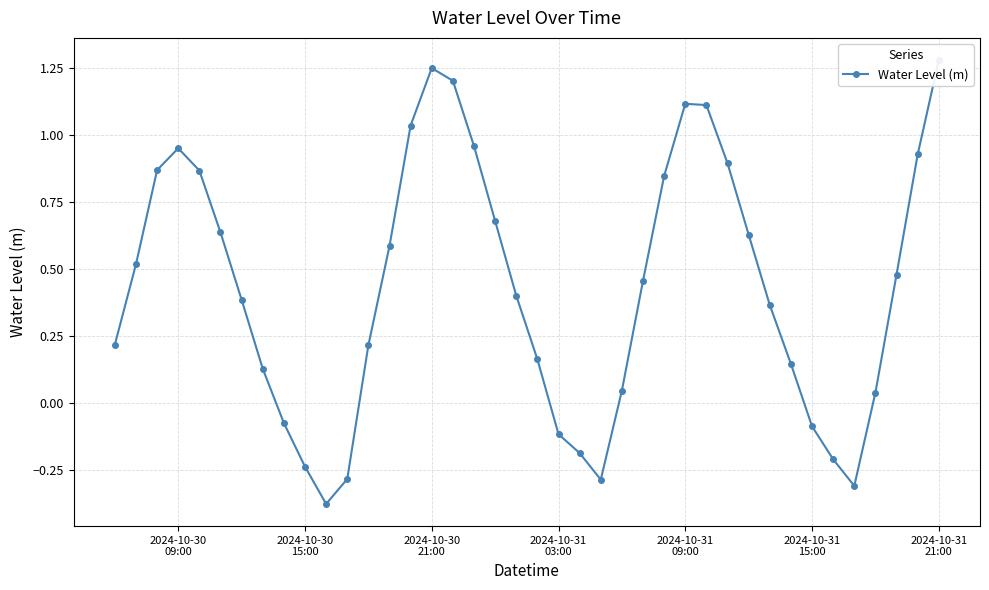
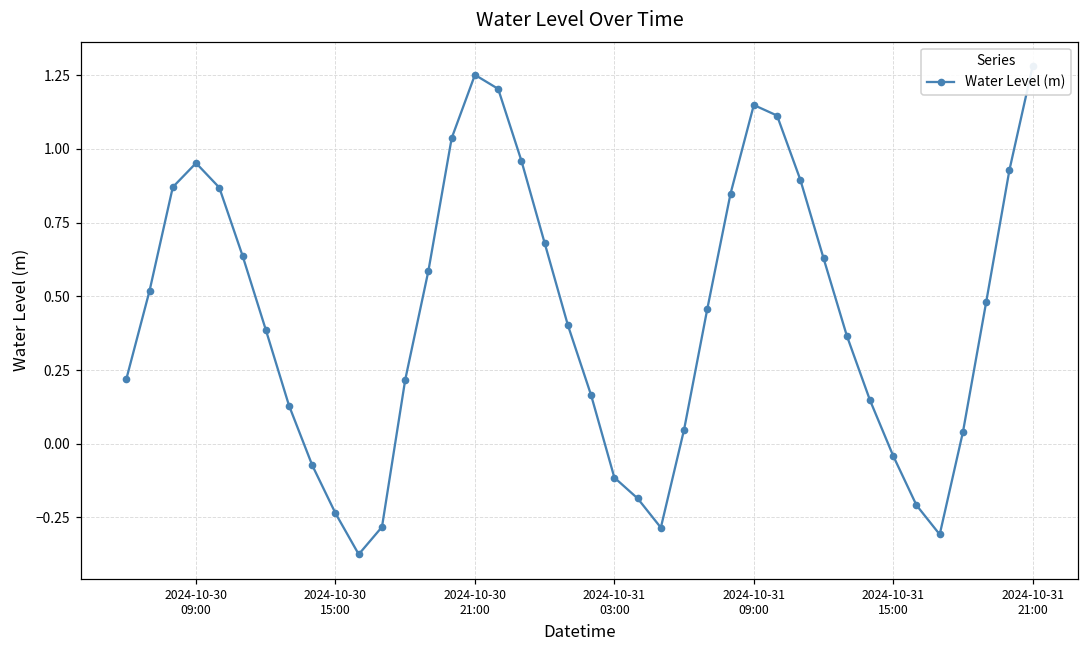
  {
    "2024-10-30 09:00": 0.95,
    "2024-10-30 15:00": -0.24,
    "2024-10-30 21:00": 1.25,
    "2024-10-31 03:00": -0.11,
-   "2024-10-31 09:00": 1.12,
-   "2024-10-31 15:00": -0.09
+   "2024-10-31 09:00": 1.15,
+   "2024-10-31 15:00": -0.04
  }
